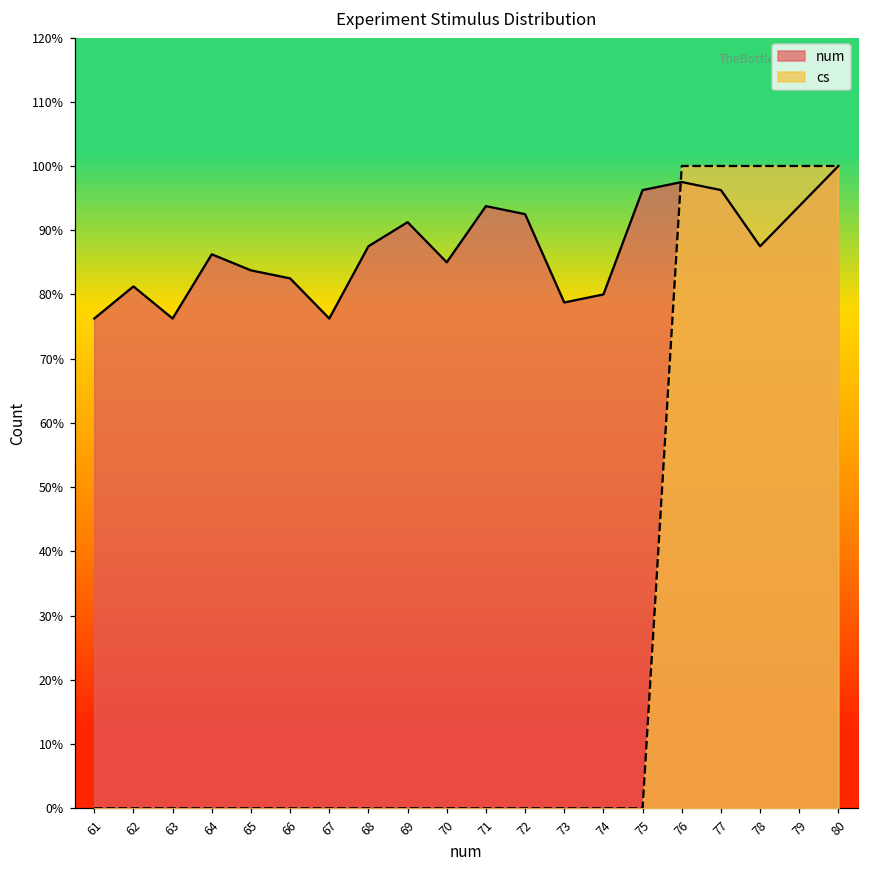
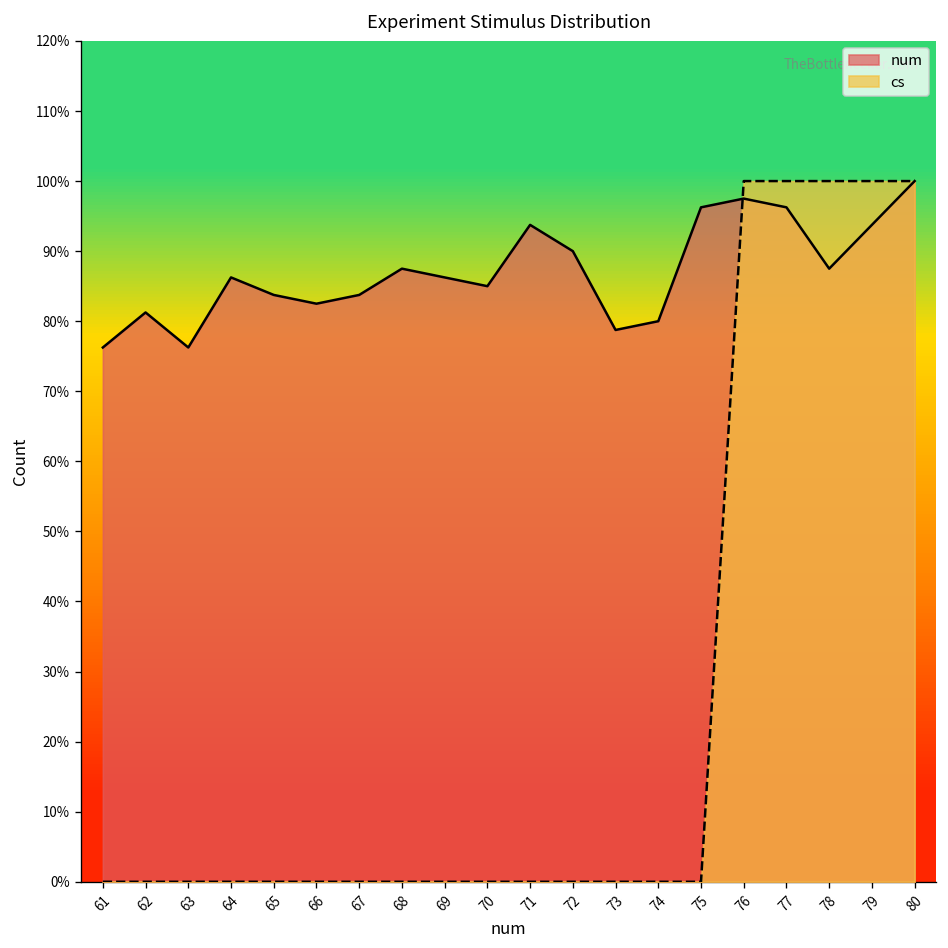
  {
    "num": {
      "61": "76%",
      "62": "81%",
      "63": "76%",
      "64": "86%",
      "65": "84%",
      "66": "83%",
-     "67": "76%",
+     "67": "84%",
      "68": "88%",
-     "69": "91%",
+     "69": "86%",
      "70": "85%",
      "71": "94%",
-     "72": "93%",
+     "72": "90%",
      "73": "79%",
      "74": "80%",
      "75": "96%",
      "76": "98%",
      "77": "96%",
      "78": "88%",
      "79": "94%"
    },
    "cs": {
      "61": "0%",
      "62": "0%",
      "63": "0%",
      "64": "0%",
      "65": "0%",
      "66": "0%",
      "67": "0%",
      "68": "0%",
      "69": "0%",
      "70": "0%",
      "71": "0%",
      "72": "0%",
      "73": "0%",
      "74": "0%",
      "75": "0%",
      "76": "100%",
      "77": "100%",
      "78": "100%",
      "79": "100%"
    }
  }
